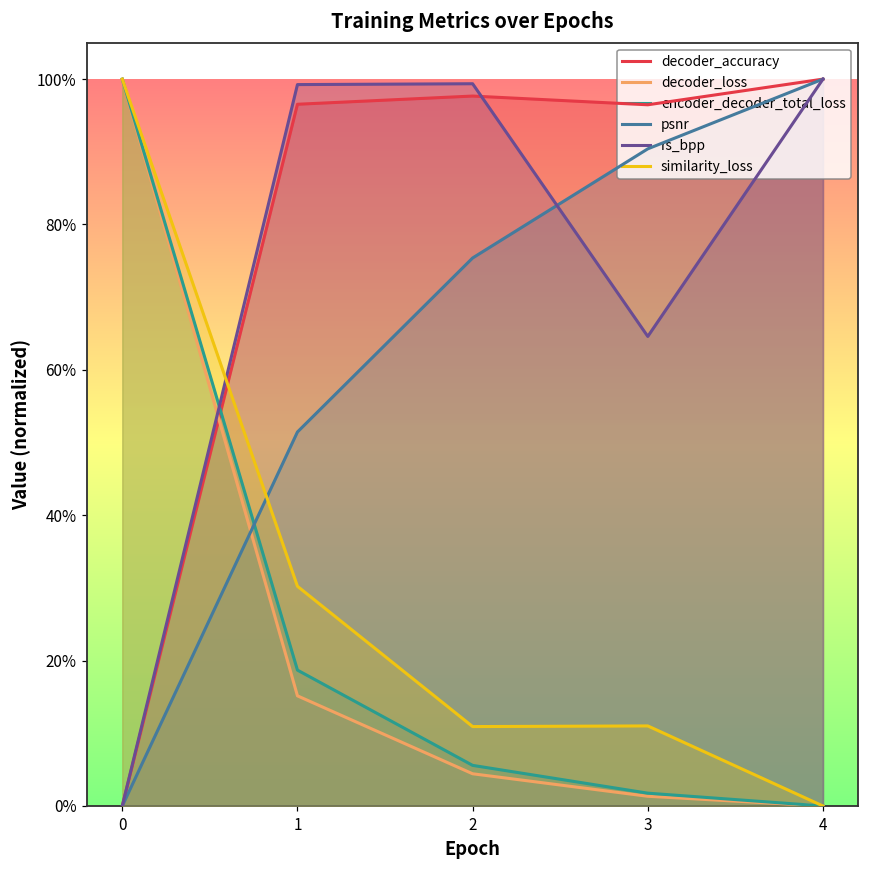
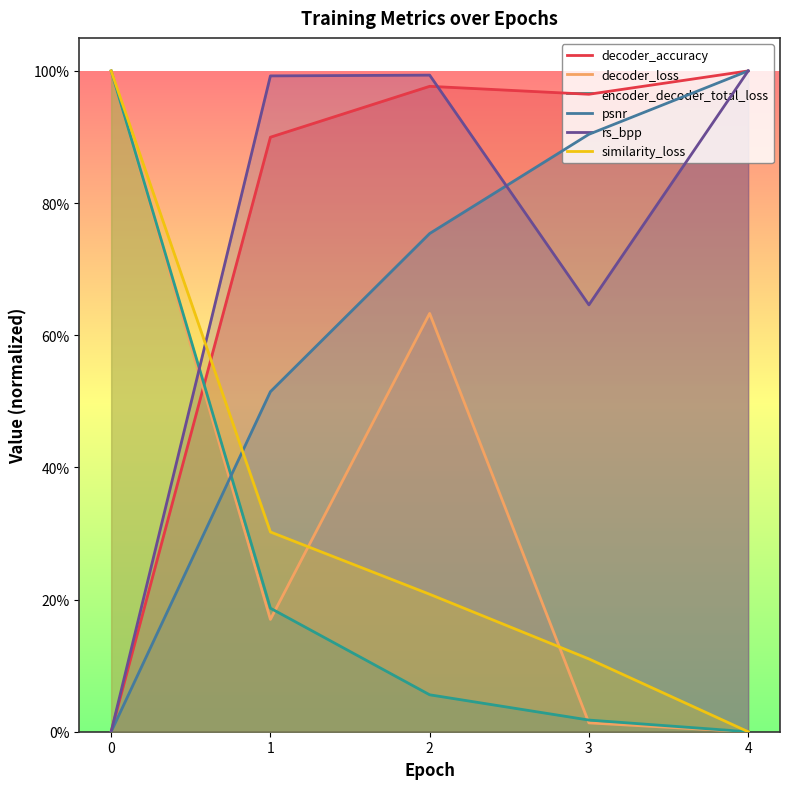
  {
    "decoder_accuracy": {
-     "1": "97%",
+     "1": "90%",
      "2": "98%"
    },
    "decoder_loss": {
-     "1": "15%",
-     "2": "4%",
+     "1": "17%",
+     "2": "63%",
      "3": "1%"
    },
    "rs_bpp": {
      "1": "99%",
      "2": "99%",
      "3": "65%"
    },
    "similarity_loss": {
      "1": "30%",
-     "2": "11%",
+     "2": "21%",
      "3": "11%"
    }
  }
